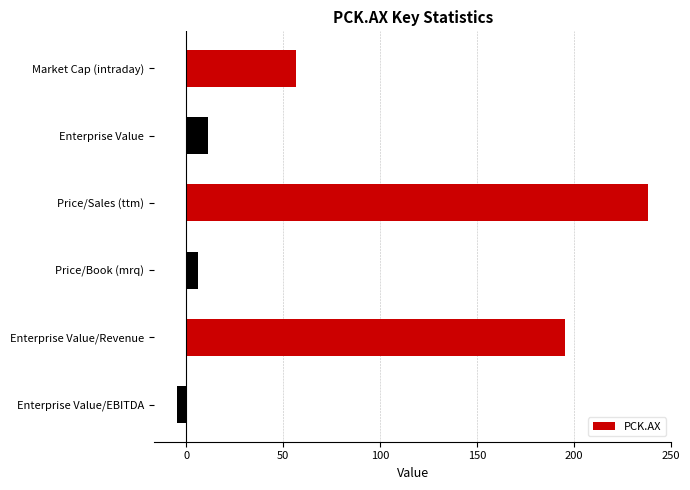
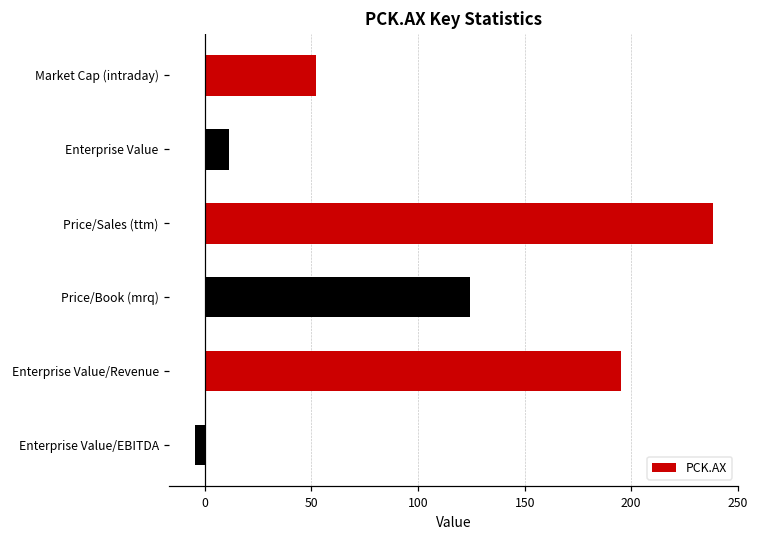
  {
-   "Market Cap (intraday)": 57,
+   "Market Cap (intraday)": 52,
    "Enterprise Value": 11,
    "Price/Sales (ttm)": 238,
-   "Price/Book (mrq)": 6,
+   "Price/Book (mrq)": 124,
    "Enterprise Value/Revenue": 195,
    "Enterprise Value/EBITDA": -5
  }
